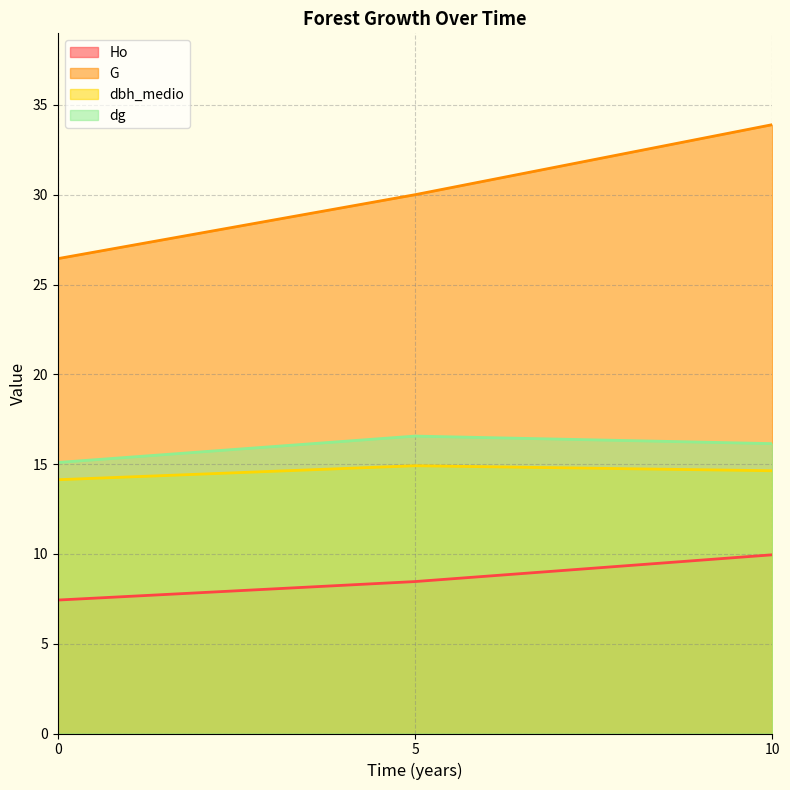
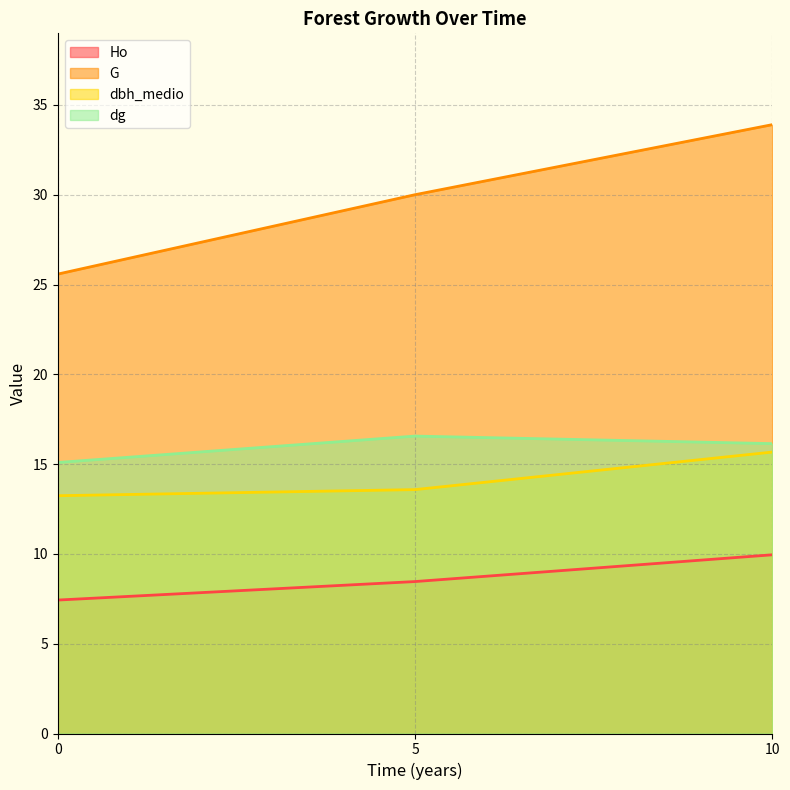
  {
    "Ho": {
      "0": 7.4,
      "5": 8.5,
      "10": 10.0
    },
    "G": {
-     "0": 26.4,
+     "0": 25.6,
      "5": 30.0,
      "10": 33.9
    },
    "dbh_medio": {
-     "0": 14.1,
-     "5": 14.9,
-     "10": 14.6
+     "0": 13.2,
+     "5": 13.6,
+     "10": 15.7
    },
    "dg": {
      "0": 15.1,
      "5": 16.6,
      "10": 16.1
    }
  }
